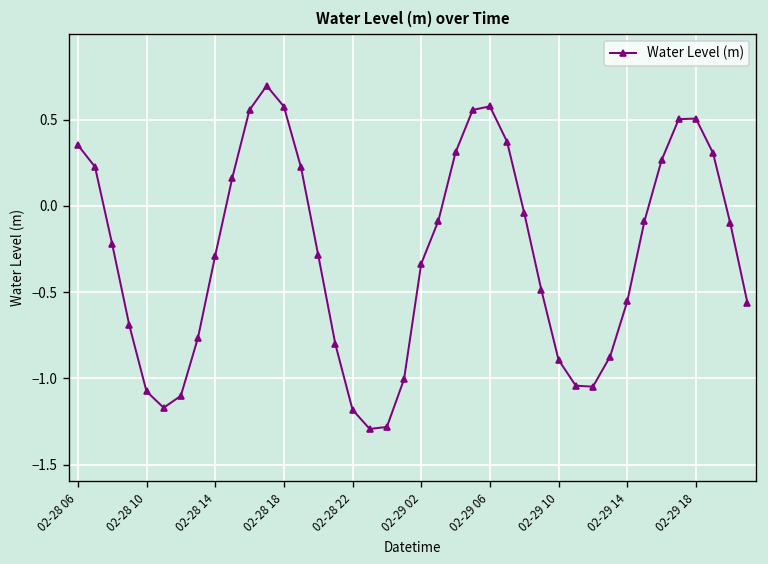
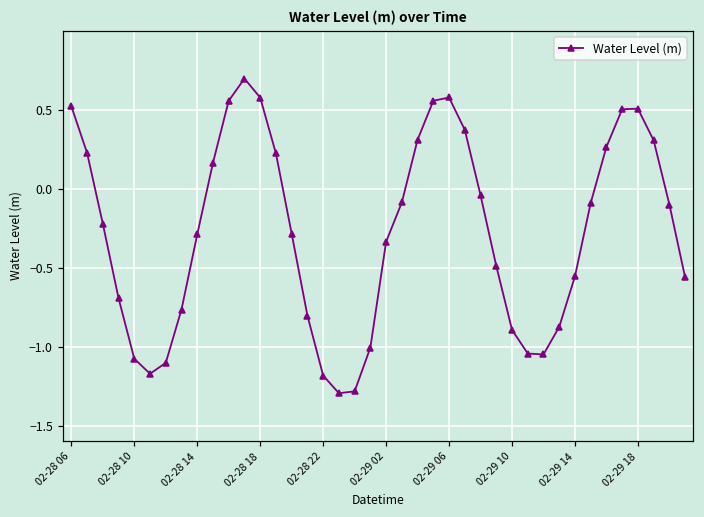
  {
-   "02-28 06": 0.35,
+   "02-28 06": 0.52,
    "02-28 10": -1.07,
    "02-28 14": -0.29,
    "02-28 18": 0.58,
    "02-28 22": -1.18,
    "02-29 02": -0.34,
    "02-29 06": 0.58,
    "02-29 10": -0.89,
    "02-29 14": -0.55,
    "02-29 18": 0.51
  }
